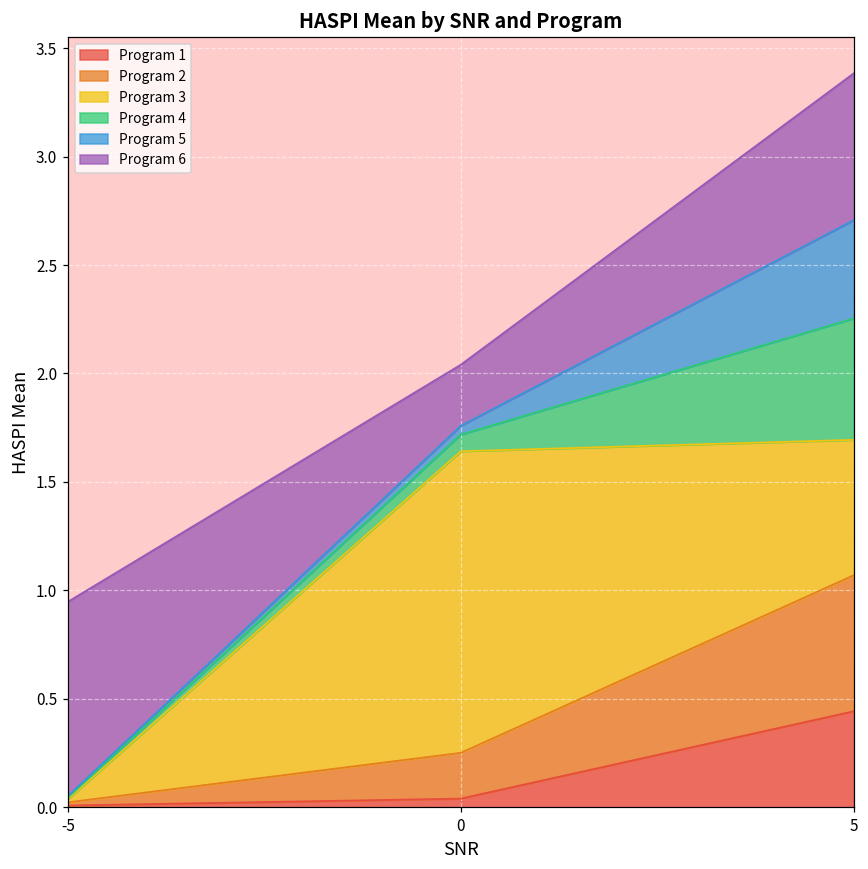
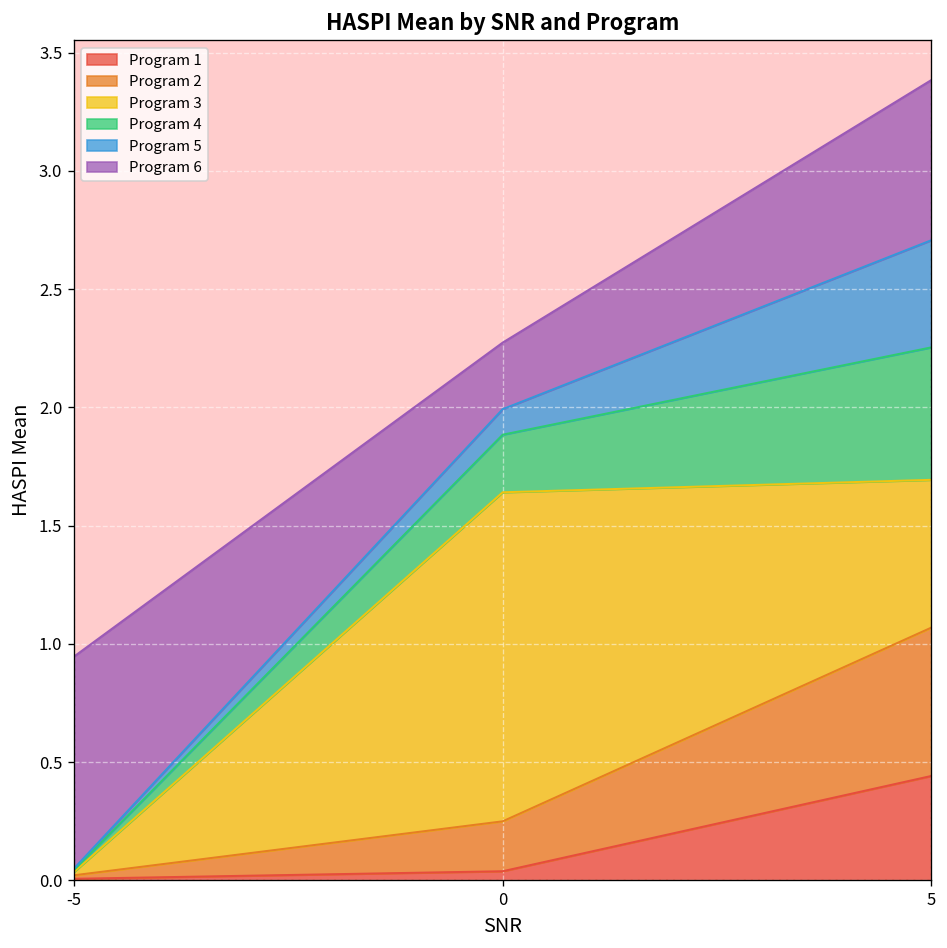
  {
    "Program 3": {
      "0": 1.39,
      "5": 0.62
    },
    "Program 4": {
-     "0": 0.08,
+     "0": 0.24,
      "5": 0.56
    },
    "Program 5": {
-     "0": 0.04,
+     "0": 0.11,
      "5": 0.45
    },
    "Program 6": {
      "-5": 0.90,
      "0": 0.28,
      "5": 0.68
    }
  }
